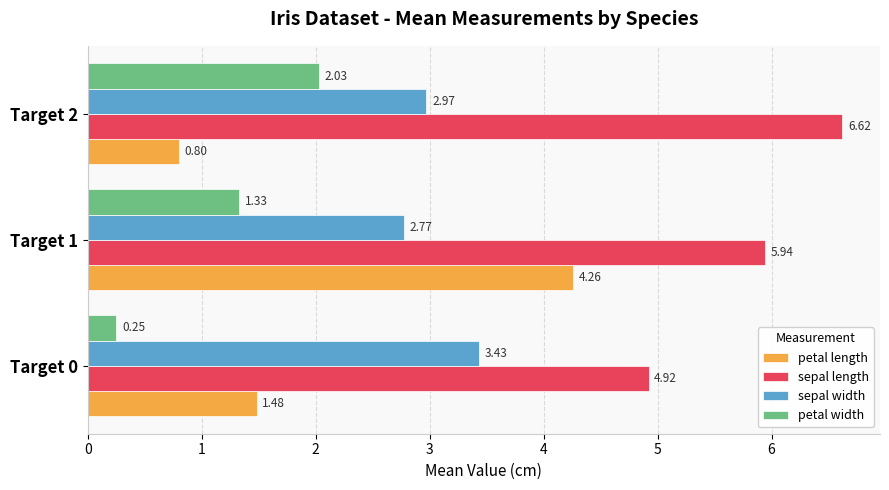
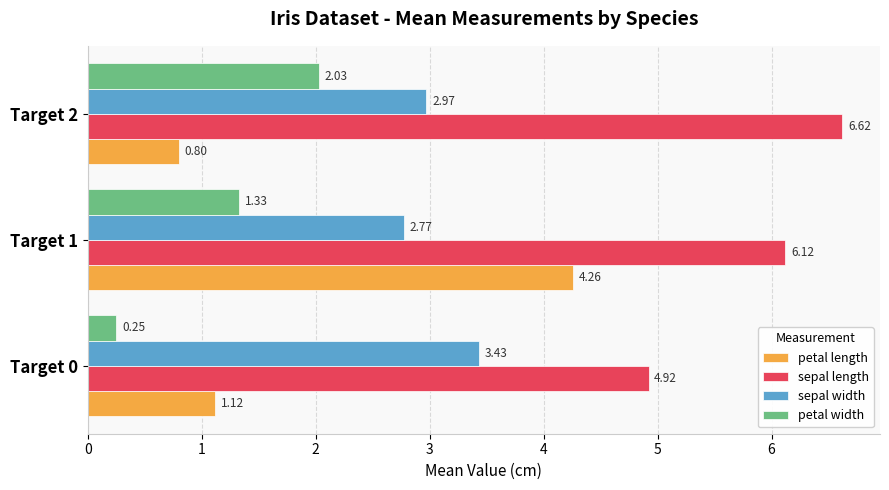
  {
    "petal length": {
      "Target 2": 0.80,
      "Target 1": 4.26,
-     "Target 0": 1.48
+     "Target 0": 1.12
    },
    "sepal length": {
      "Target 2": 6.62,
-     "Target 1": 5.94,
+     "Target 1": 6.12,
      "Target 0": 4.92
    },
    "sepal width": {
      "Target 2": 2.97,
      "Target 1": 2.77,
      "Target 0": 3.43
    },
    "petal width": {
      "Target 2": 2.03,
      "Target 1": 1.33,
      "Target 0": 0.25
    }
  }
